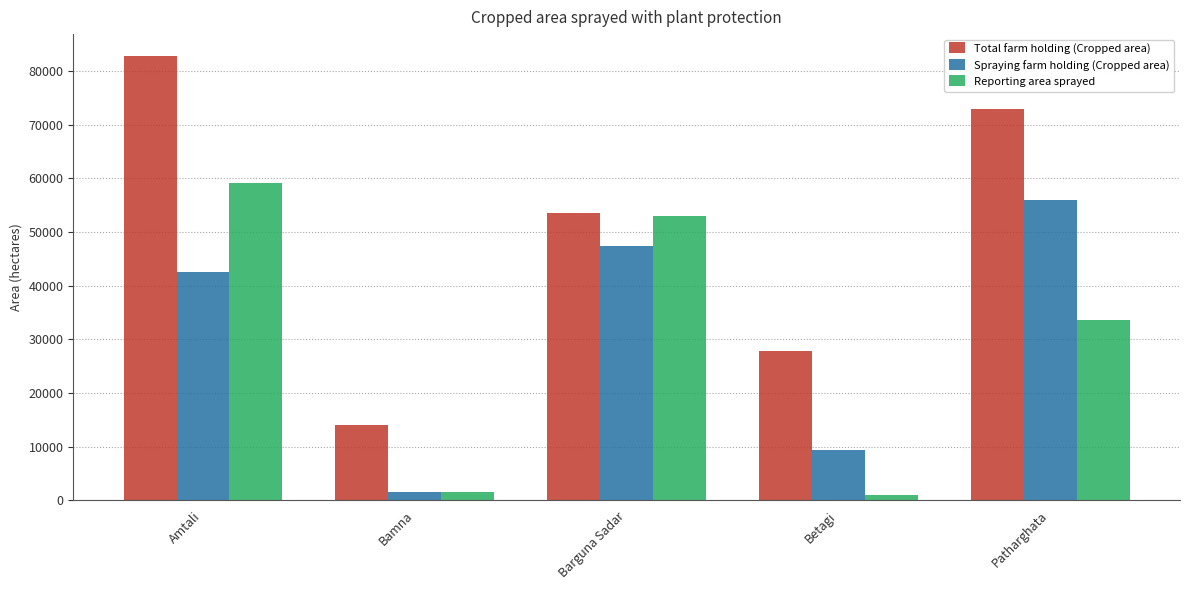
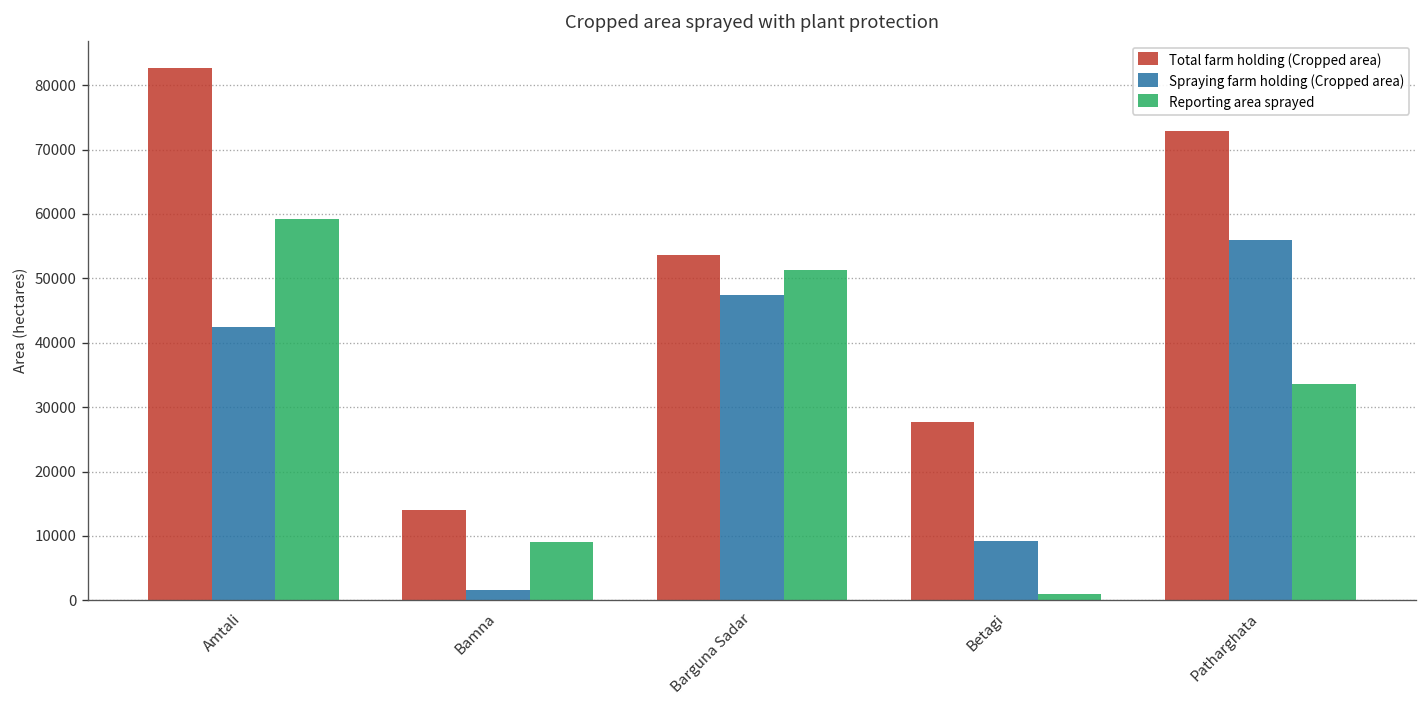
  {
    "Total farm holding (Cropped area)": {
      "Amtali": 83000,
      "Bamna": 14000,
      "Barguna Sadar": 54000,
      "Betagi": 28000,
      "Patharghata": 73000
    },
    "Spraying farm holding (Cropped area)": {
      "Amtali": 43000,
      "Bamna": 2000,
      "Barguna Sadar": 47000,
      "Betagi": 9000,
      "Patharghata": 56000
    },
    "Reporting area sprayed": {
      "Amtali": 59000,
-     "Bamna": 2000,
-     "Barguna Sadar": 53000,
+     "Bamna": 9000,
+     "Barguna Sadar": 51000,
      "Betagi": 1000,
      "Patharghata": 34000
    }
  }
